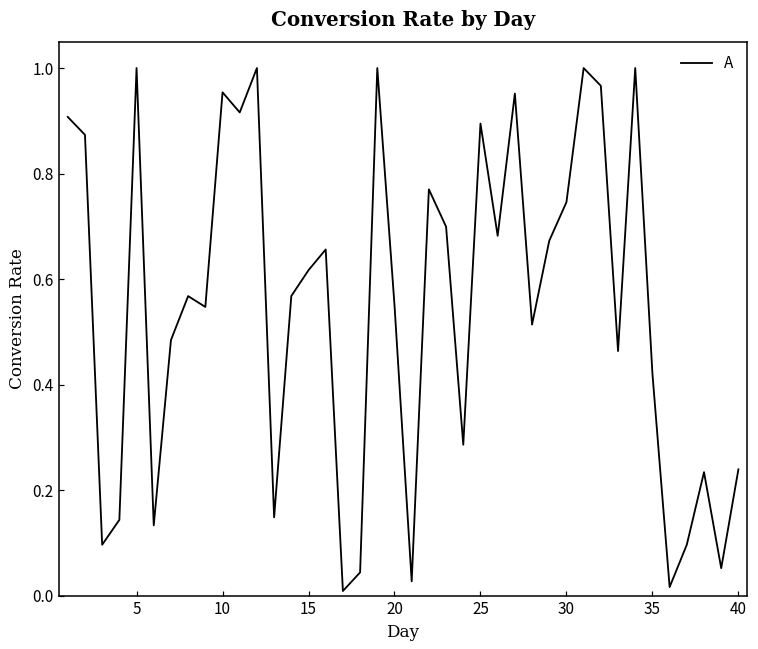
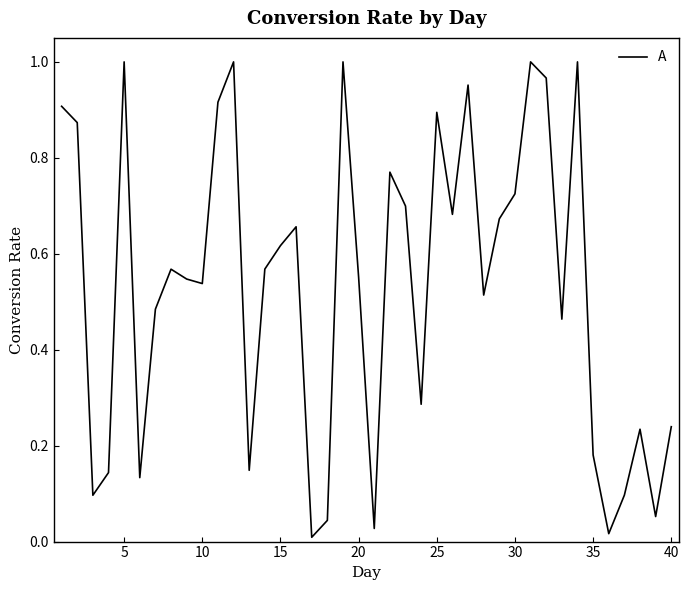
  {
    "5": 1.00,
-   "10": 0.95,
+   "10": 0.54,
    "15": 0.62,
    "20": 0.55,
    "25": 0.89,
-   "30": 0.75,
-   "35": 0.42,
+   "30": 0.72,
+   "35": 0.18,
    "40": 0.24
  }
